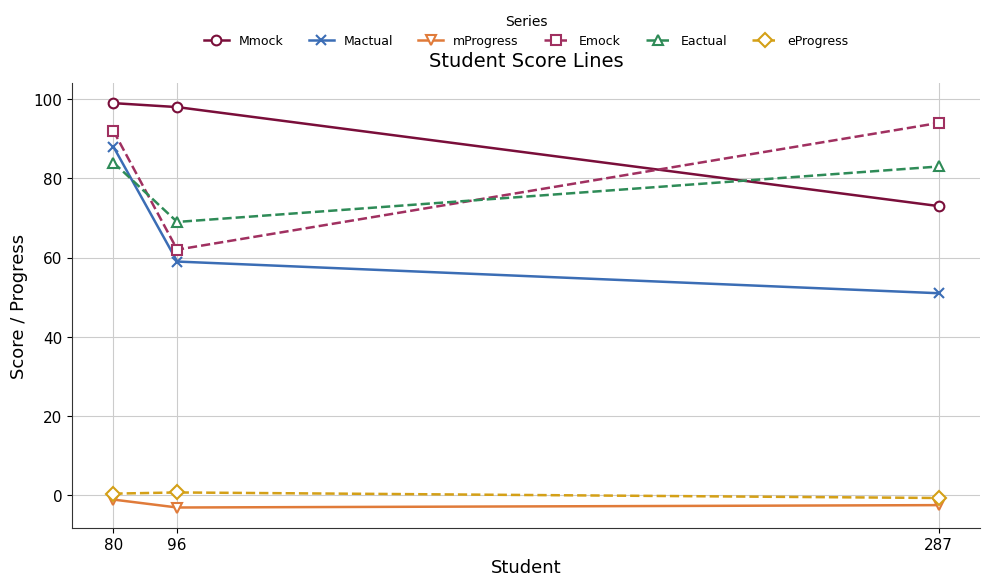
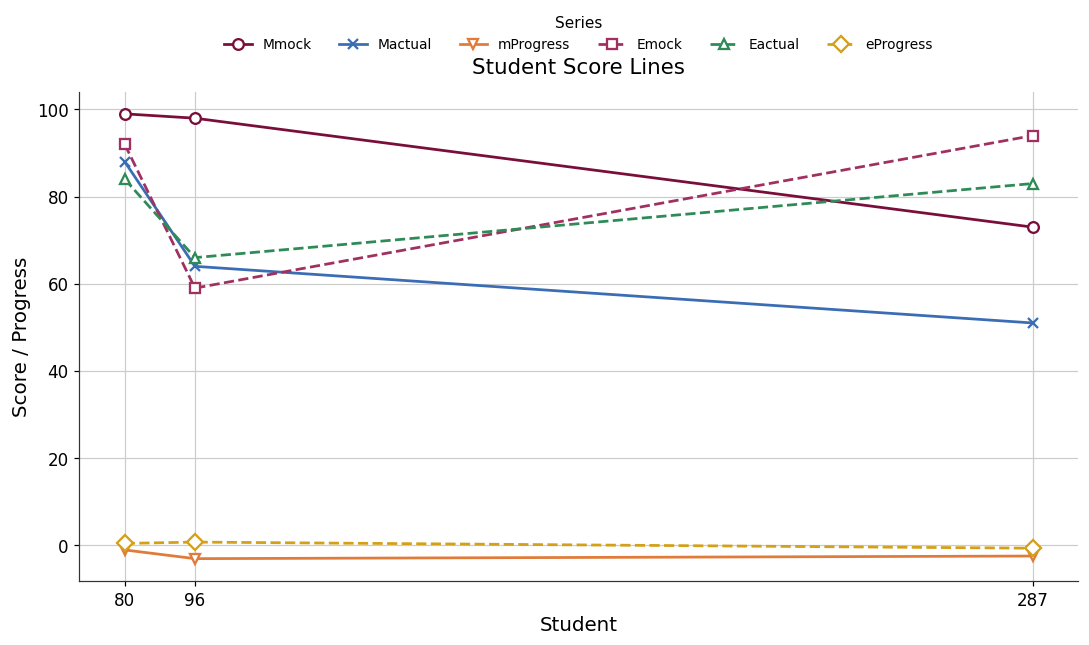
  {
    "Mmock": {
      "80": 99,
      "96": 98,
      "287": 73
    },
    "Mactual": {
      "80": 88,
-     "96": 59,
+     "96": 64,
      "287": 51
    },
    "Emock": {
      "80": 92,
-     "96": 62,
+     "96": 59,
      "287": 94
    },
    "Eactual": {
      "80": 84,
-     "96": 69,
+     "96": 66,
      "287": 83
    }
  }
